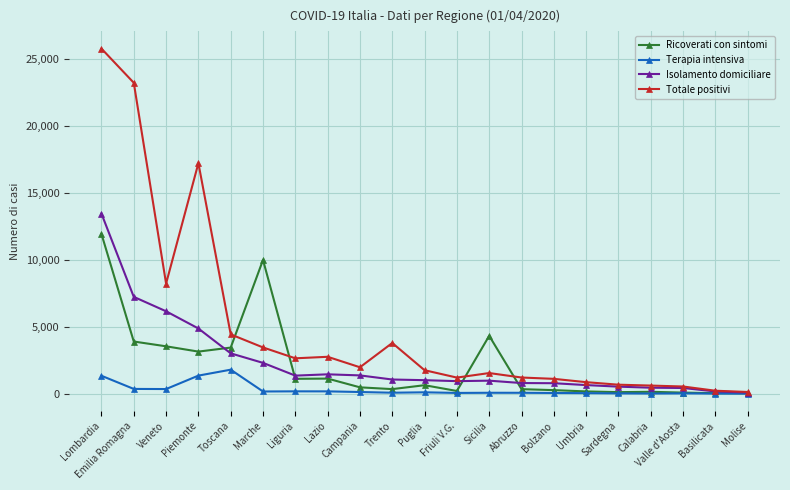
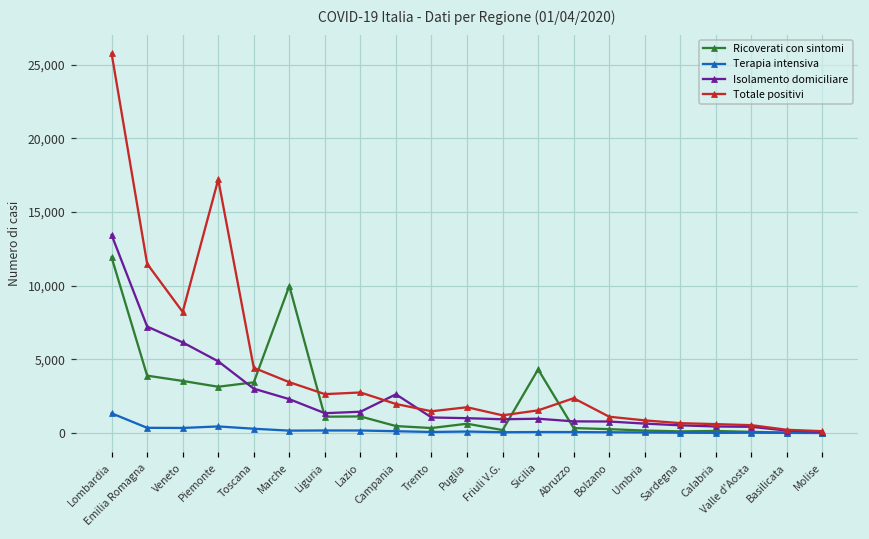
  {
    "Ricoverati con sintomi": {
      "Lombardia": "11,900",
      "Emilia Romagna": "3,900",
      "Veneto": "3,500",
      "Piemonte": "3,100",
      "Toscana": "3,400",
      "Marche": "10,000",
      "Liguria": "1,100",
      "Lazio": "1,100",
      "Campania": "500",
      "Trento": "300",
      "Puglia": "600",
      "Sicilia": "4,300",
      "Abruzzo": "300",
      "Bolzano": "300"
    },
    "Terapia intensiva": {
      "Lombardia": "1,300",
      "Emilia Romagna": "400",
      "Veneto": "400",
-     "Piemonte": "1,400",
-     "Toscana": "1,800",
+     "Piemonte": "500",
+     "Toscana": "300",
      "Marche": "200",
      "Liguria": "200",
      "Lazio": "200",
      "Campania": "100",
      "Trento": "100",
      "Puglia": "100",
      "Sicilia": "100",
      "Abruzzo": "100",
      "Bolzano": "100"
    },
    "Isolamento domiciliare": {
      "Lombardia": "13,400",
      "Emilia Romagna": "7,200",
      "Veneto": "6,200",
      "Piemonte": "4,900",
      "Toscana": "3,000",
      "Marche": "2,300",
      "Liguria": "1,400",
      "Lazio": "1,500",
-     "Campania": "1,400",
+     "Campania": "2,600",
      "Trento": "1,100",
      "Puglia": "1,000",
      "Friuli V.G.": "900",
      "Sicilia": "1,000",
      "Abruzzo": "800",
      "Bolzano": "800",
      "Umbria": "600"
    },
    "Totale positivi": {
      "Lombardia": "25,800",
-     "Emilia Romagna": "23,200",
+     "Emilia Romagna": "11,500",
      "Veneto": "8,200",
      "Piemonte": "17,200",
      "Toscana": "4,400",
      "Marche": "3,500",
      "Liguria": "2,600",
      "Lazio": "2,800",
      "Campania": "2,000",
-     "Trento": "3,800",
+     "Trento": "1,500",
      "Puglia": "1,800",
      "Friuli V.G.": "1,200",
      "Sicilia": "1,500",
-     "Abruzzo": "1,200",
+     "Abruzzo": "2,400",
      "Bolzano": "1,100",
      "Umbria": "900"
    }
  }
